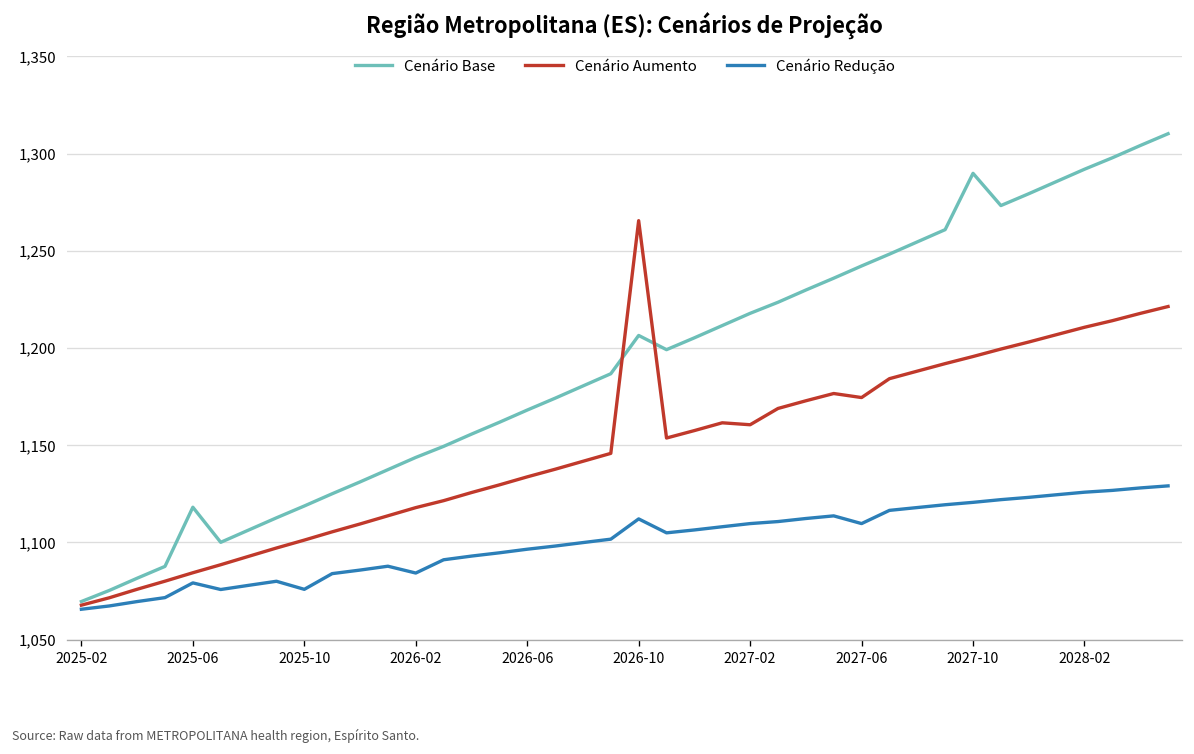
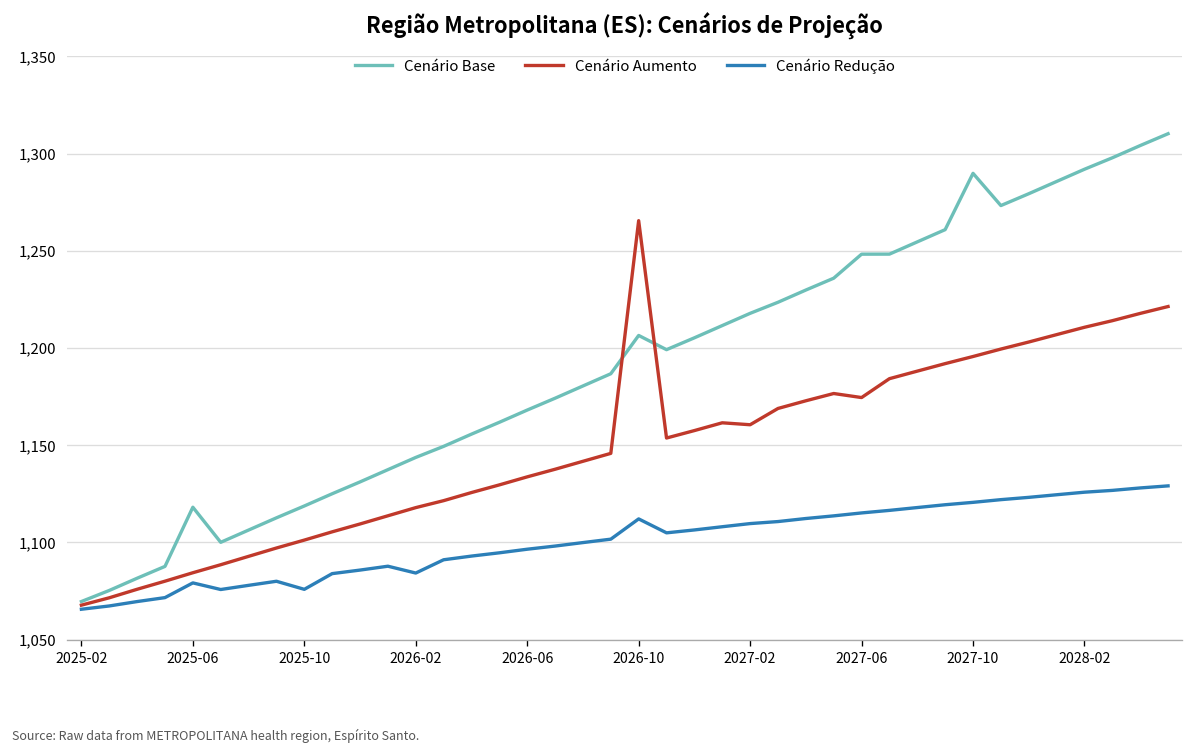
  {
    "Cenário Base": {
      "2025-02": "1,070",
      "2025-06": "1,118",
      "2025-10": "1,119",
      "2026-02": "1,144",
      "2026-06": "1,168",
      "2026-10": "1,206",
      "2027-02": "1,218",
-     "2027-06": "1,242",
+     "2027-06": "1,248",
      "2027-10": "1,290",
      "2028-02": "1,292"
    },
    "Cenário Aumento": {
      "2025-02": "1,068",
      "2025-06": "1,084",
      "2025-10": "1,101",
      "2026-02": "1,118",
      "2026-06": "1,134",
      "2026-10": "1,265",
      "2027-02": "1,161",
      "2027-06": "1,175",
      "2027-10": "1,196",
      "2028-02": "1,211"
    },
    "Cenário Redução": {
      "2025-02": "1,066",
      "2025-06": "1,079",
      "2025-10": "1,076",
      "2026-02": "1,084",
      "2026-06": "1,097",
      "2026-10": "1,112",
      "2027-02": "1,110",
-     "2027-06": "1,110",
+     "2027-06": "1,115",
      "2027-10": "1,121",
      "2028-02": "1,126"
    }
  }
